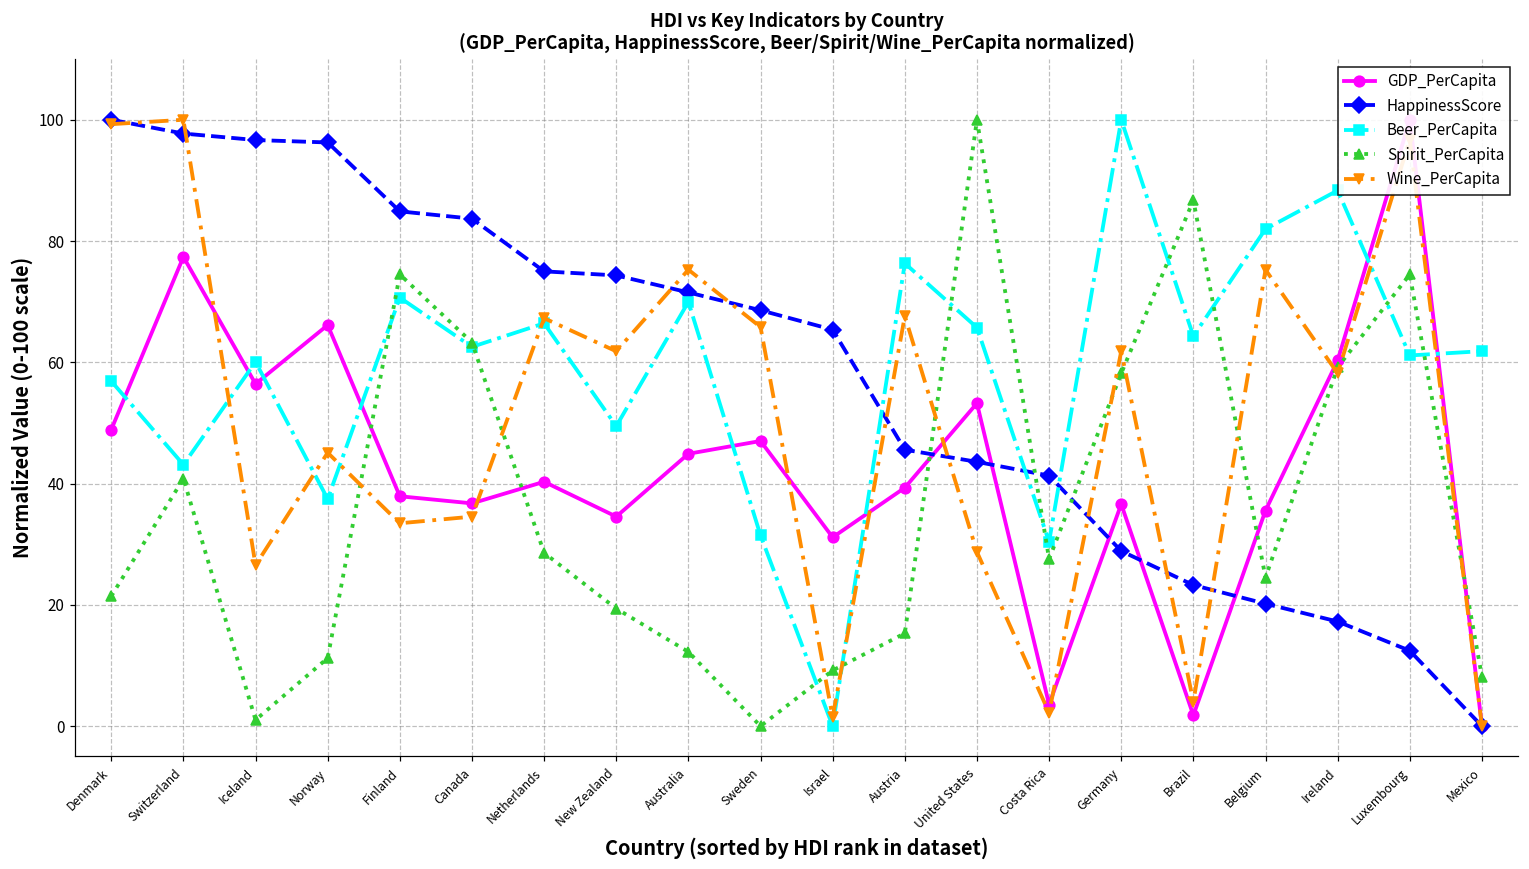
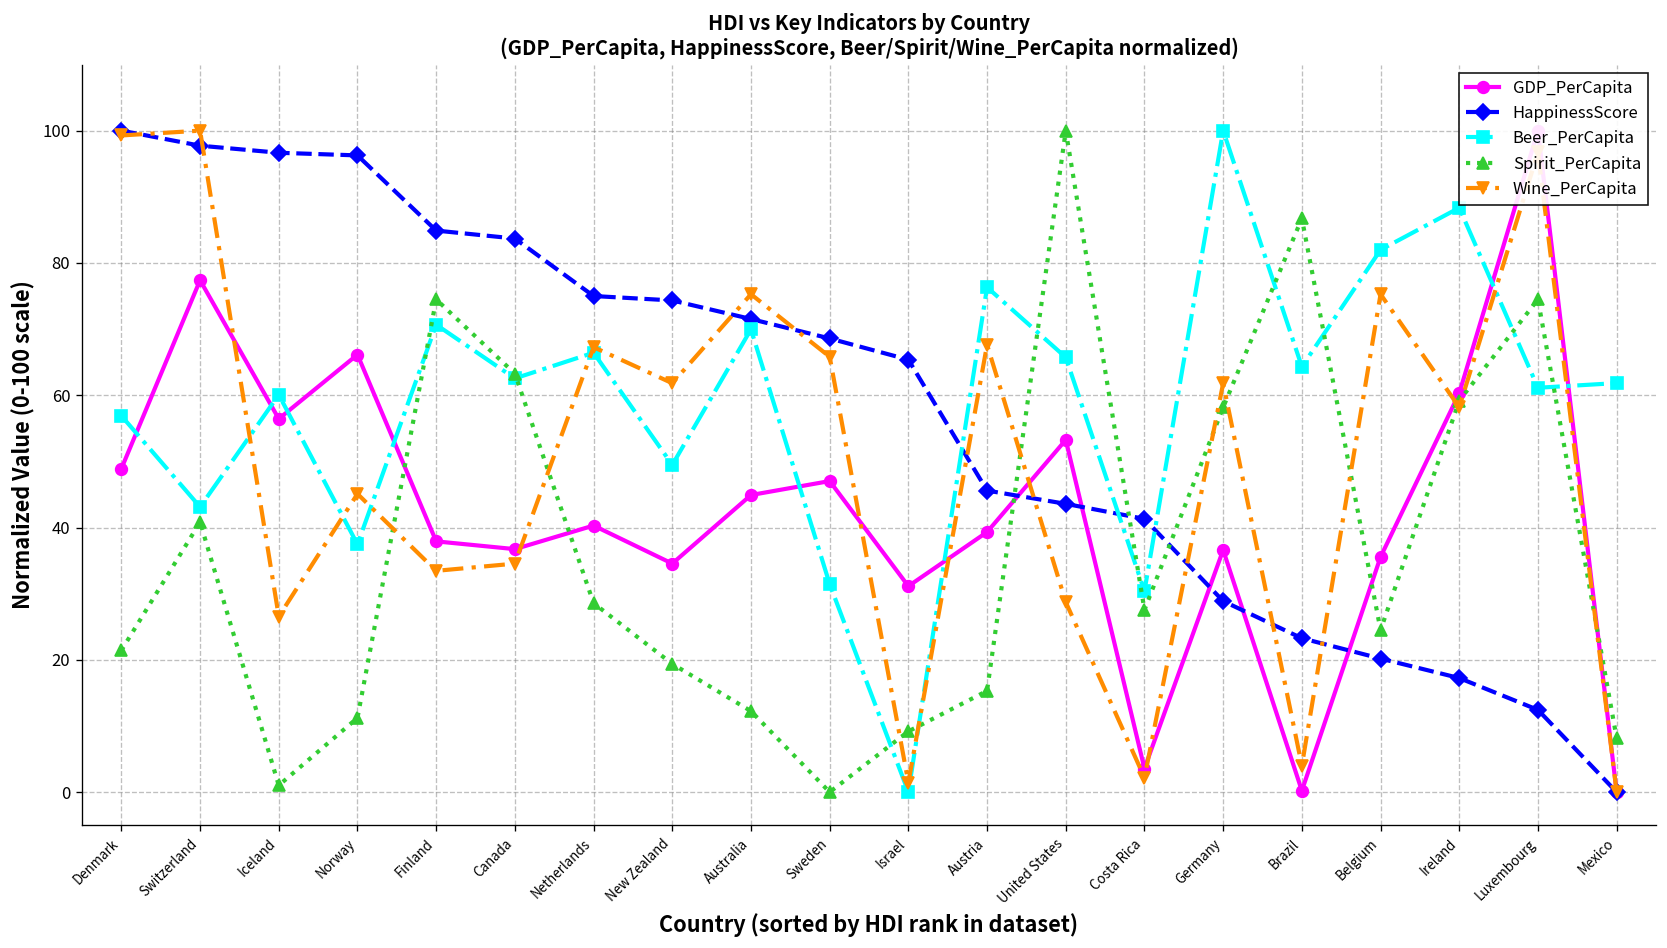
  {
    "GDP_PerCapita": {
      "Denmark": 49,
      "Switzerland": 77,
      "Iceland": 56,
      "Norway": 66,
      "Finland": 38,
      "Canada": 37,
      "Netherlands": 40,
      "New Zealand": 35,
      "Australia": 45,
      "Sweden": 47,
      "Israel": 31,
      "Austria": 39,
      "United States": 53,
      "Costa Rica": 4,
      "Germany": 37,
-     "Brazil": 2,
+     "Brazil": 0,
      "Belgium": 36,
      "Ireland": 60
    },
    "HappinessScore": {
      "Denmark": 100,
      "Switzerland": 98,
      "Iceland": 97,
      "Norway": 96,
      "Finland": 85,
      "Canada": 84,
      "Netherlands": 75,
      "New Zealand": 74,
      "Australia": 72,
      "Sweden": 69,
      "Israel": 65,
      "Austria": 46,
      "United States": 44,
      "Costa Rica": 41,
      "Germany": 29,
      "Brazil": 23,
      "Belgium": 20,
      "Ireland": 17,
      "Luxembourg": 12
    },
    "Beer_PerCapita": {
      "Denmark": 57,
      "Switzerland": 43,
      "Iceland": 60,
      "Norway": 37,
      "Finland": 71,
      "Canada": 63,
      "Netherlands": 66,
      "New Zealand": 49,
      "Australia": 70,
      "Sweden": 31,
      "Israel": 0,
      "Austria": 76,
      "United States": 66,
      "Costa Rica": 30,
      "Germany": 100,
      "Brazil": 64,
      "Belgium": 82,
      "Ireland": 88,
      "Luxembourg": 61,
      "Mexico": 62
    },
    "Spirit_PerCapita": {
      "Denmark": 21,
      "Switzerland": 41,
      "Iceland": 1,
      "Norway": 11,
      "Finland": 74,
      "Canada": 63,
      "Netherlands": 29,
      "New Zealand": 19,
      "Australia": 12,
      "Sweden": 0,
      "Israel": 9,
      "Austria": 15,
      "United States": 100,
      "Costa Rica": 28,
      "Germany": 58,
      "Brazil": 87,
      "Belgium": 24,
      "Ireland": 59,
      "Luxembourg": 74,
      "Mexico": 8
    },
    "Wine_PerCapita": {
      "Denmark": 99,
      "Switzerland": 100,
      "Iceland": 27,
      "Norway": 45,
      "Finland": 33,
      "Canada": 35,
      "Netherlands": 67,
      "New Zealand": 62,
      "Australia": 75,
      "Sweden": 66,
      "Israel": 1,
      "Austria": 68,
      "United States": 29,
      "Costa Rica": 2,
      "Germany": 62,
      "Brazil": 4,
      "Belgium": 75,
      "Ireland": 58
    }
  }
